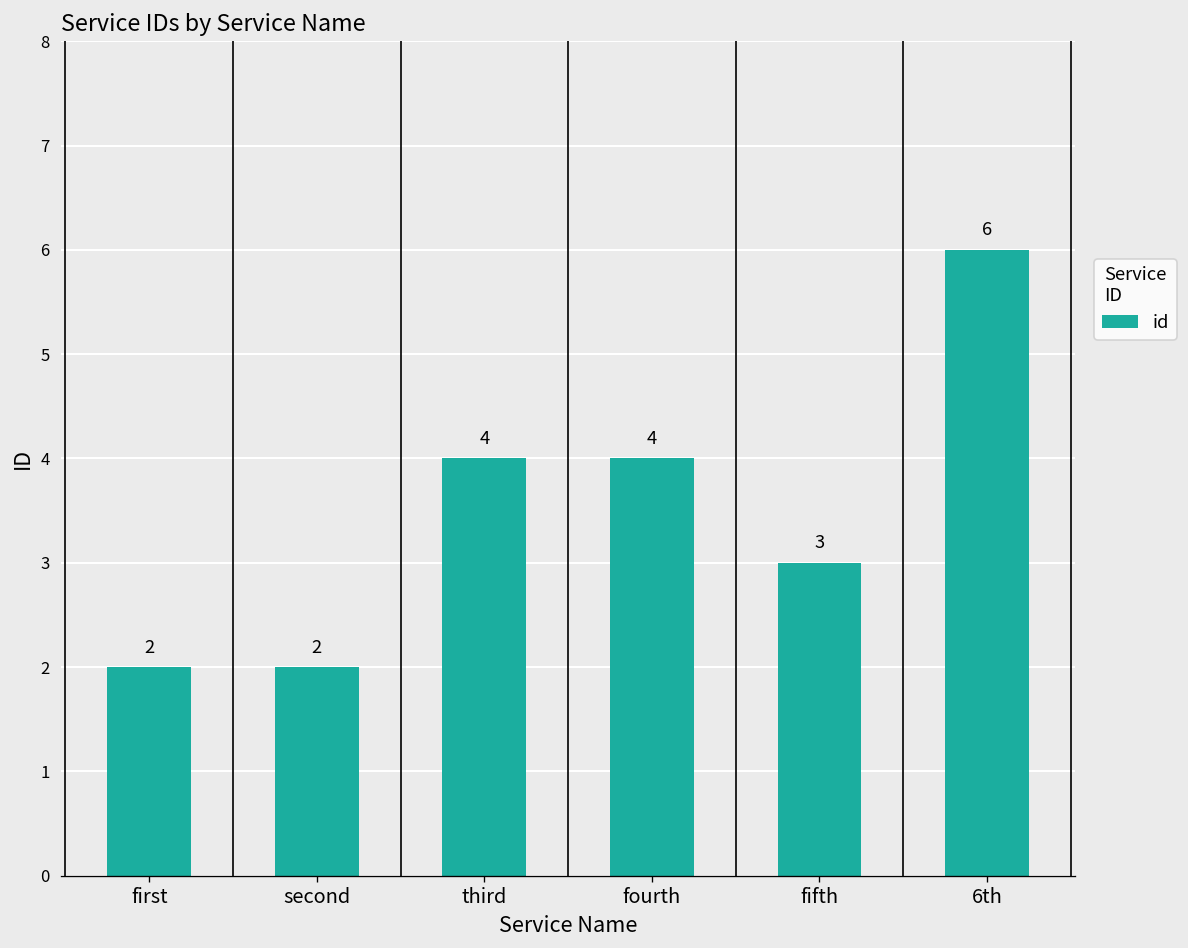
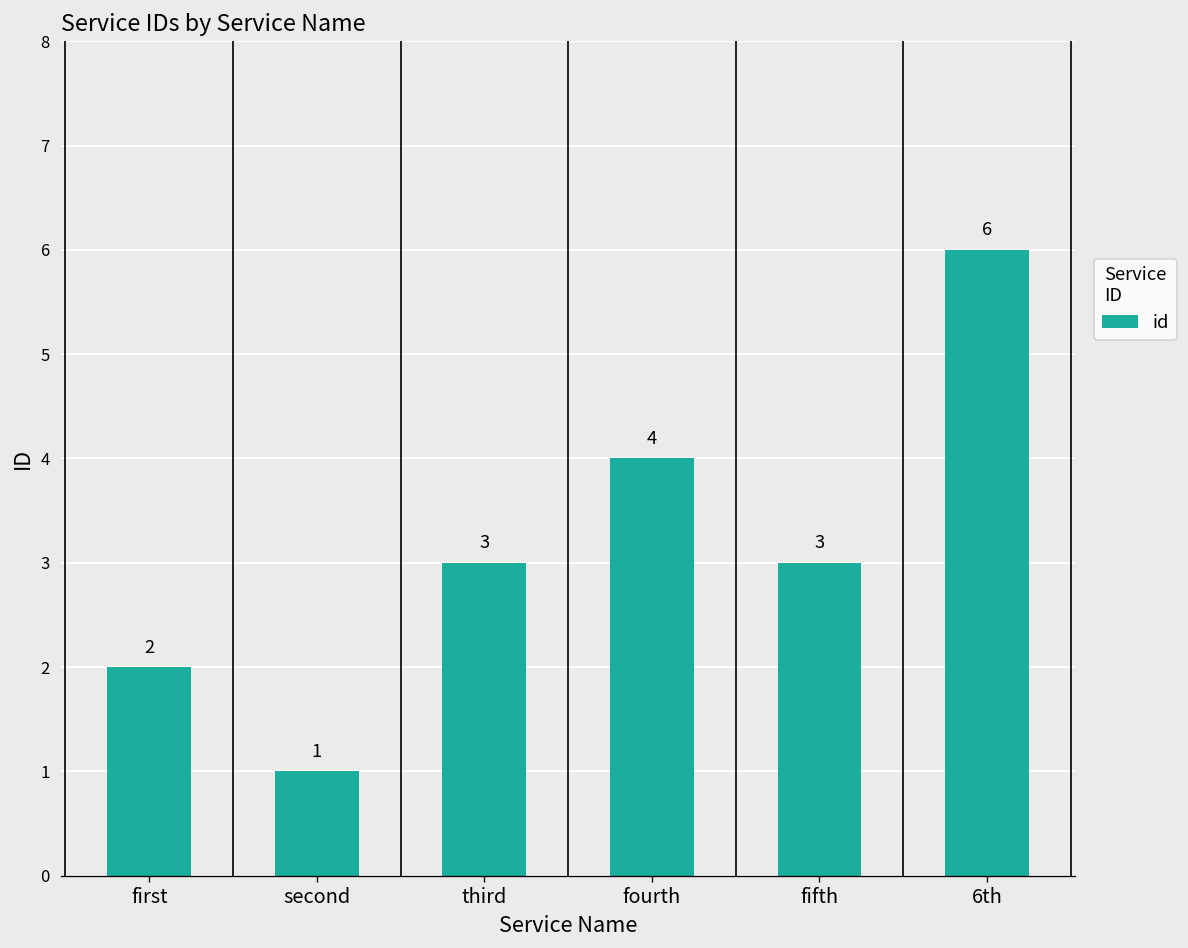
  {
    "first": 2,
-   "second": 2,
-   "third": 4,
+   "second": 1,
+   "third": 3,
    "fourth": 4,
    "fifth": 3,
    "6th": 6
  }
